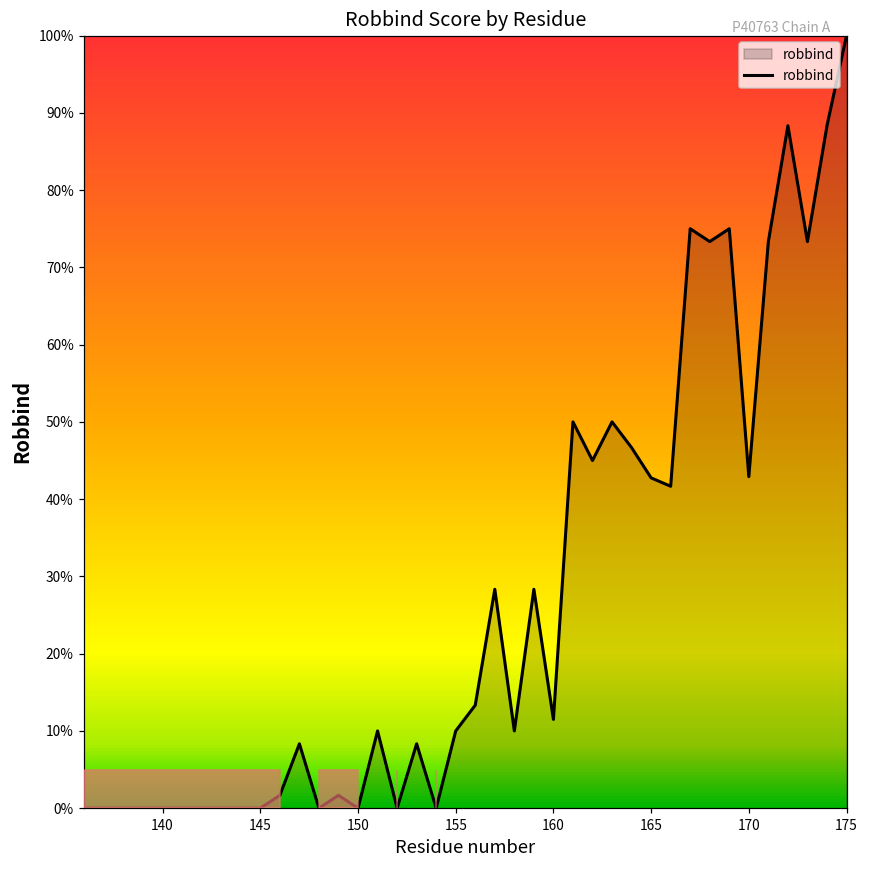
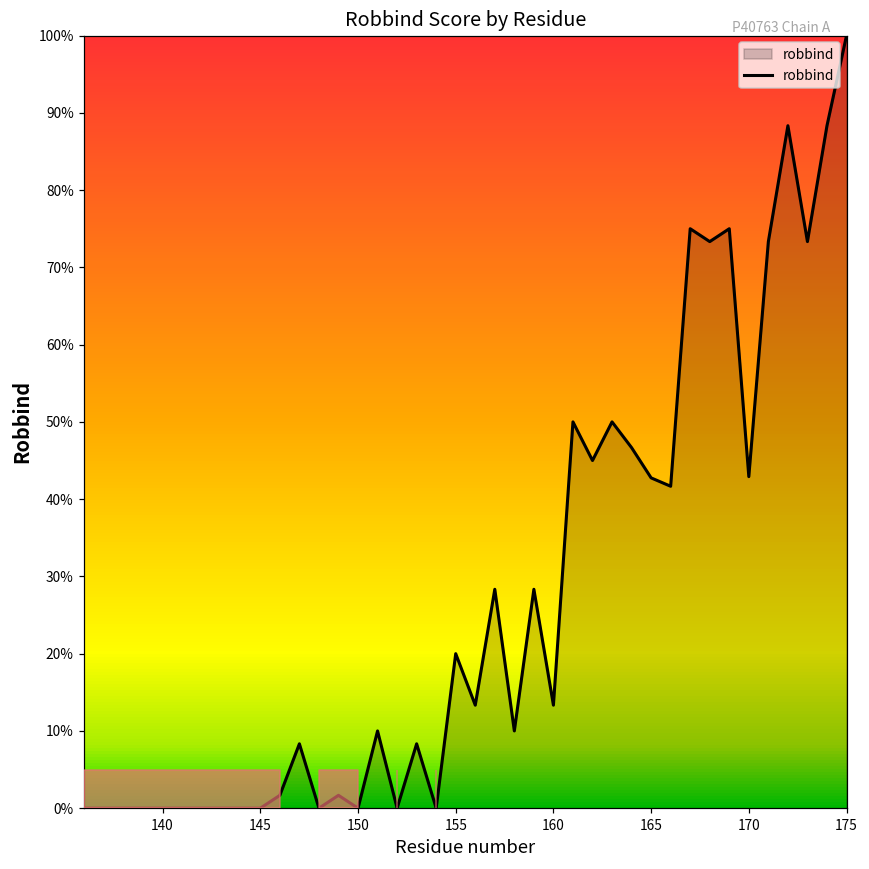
  {
    "140": "0%",
    "145": "0%",
    "150": "0%",
-   "155": "10%",
-   "160": "11%",
+   "155": "20%",
+   "160": "13%",
    "165": "43%",
    "170": "43%",
    "175": "100%"
  }
